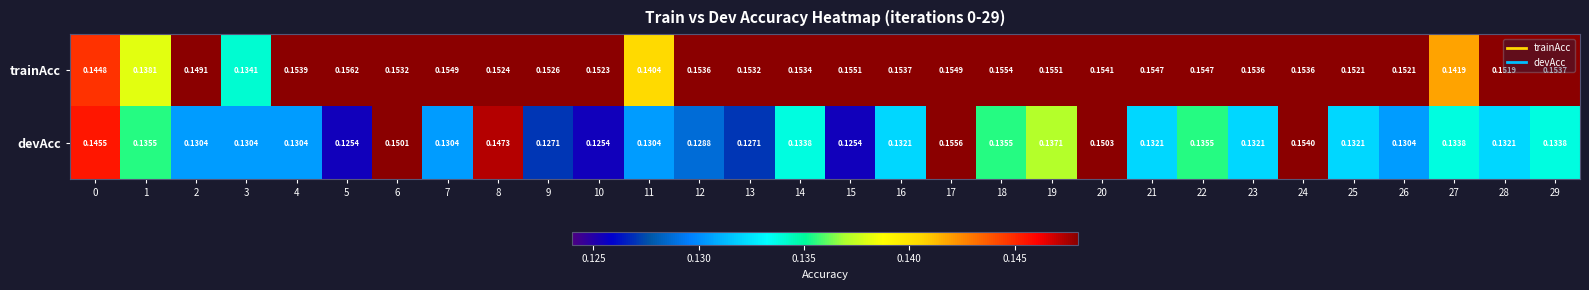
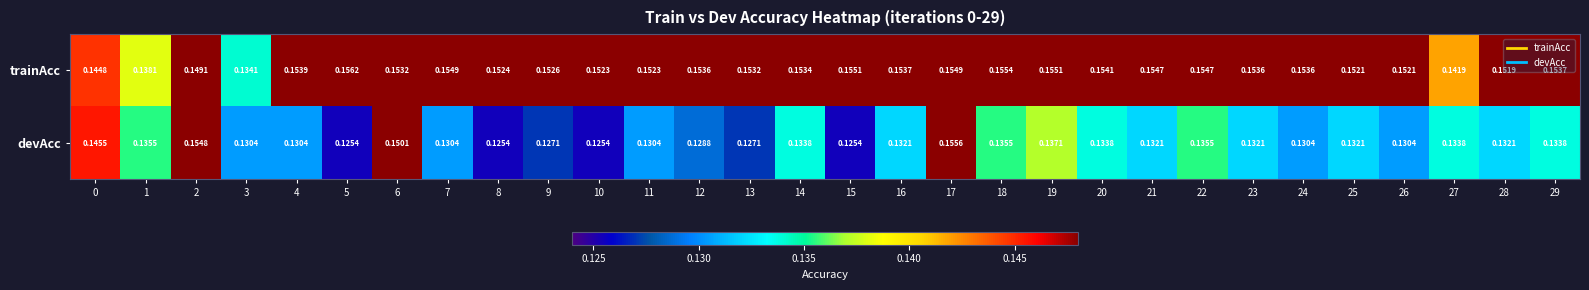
  {
    "trainAcc": {
      "0": 0.1448,
      "1": 0.1381,
      "2": 0.1491,
      "3": 0.1341,
      "4": 0.1539,
      "5": 0.1562,
      "6": 0.1532,
      "7": 0.1549,
      "8": 0.1524,
      "9": 0.1526,
      "10": 0.1523,
-     "11": 0.1404,
+     "11": 0.1523,
      "12": 0.1536,
      "13": 0.1532,
      "14": 0.1534,
      "15": 0.1551,
      "16": 0.1537,
      "17": 0.1549,
      "18": 0.1554,
      "19": 0.1551,
      "20": 0.1541,
      "21": 0.1547,
      "22": 0.1547,
      "23": 0.1536,
      "24": 0.1536,
      "25": 0.1521,
      "26": 0.1521,
      "27": 0.1419
    },
    "devAcc": {
      "0": 0.1455,
      "1": 0.1355,
-     "2": 0.1304,
+     "2": 0.1548,
      "3": 0.1304,
      "4": 0.1304,
      "5": 0.1254,
      "6": 0.1501,
      "7": 0.1304,
-     "8": 0.1473,
+     "8": 0.1254,
      "9": 0.1271,
      "10": 0.1254,
      "11": 0.1304,
      "12": 0.1288,
      "13": 0.1271,
      "14": 0.1338,
      "15": 0.1254,
      "16": 0.1321,
      "17": 0.1556,
      "18": 0.1355,
      "19": 0.1371,
-     "20": 0.1503,
+     "20": 0.1338,
      "21": 0.1321,
      "22": 0.1355,
      "23": 0.1321,
-     "24": 0.1540,
+     "24": 0.1304,
      "25": 0.1321,
      "26": 0.1304,
      "27": 0.1338,
      "28": 0.1321,
      "29": 0.1338
    }
  }
